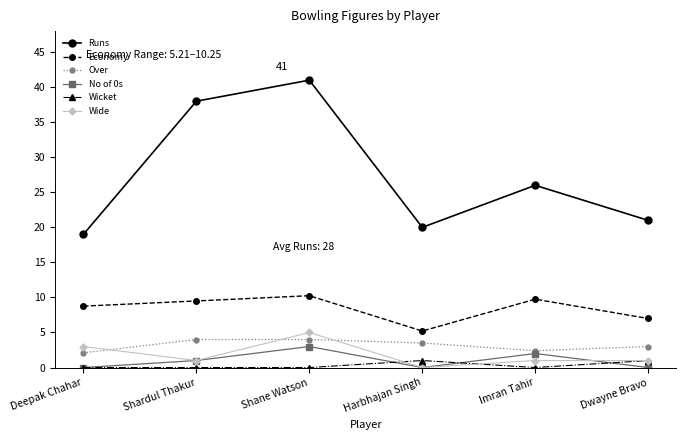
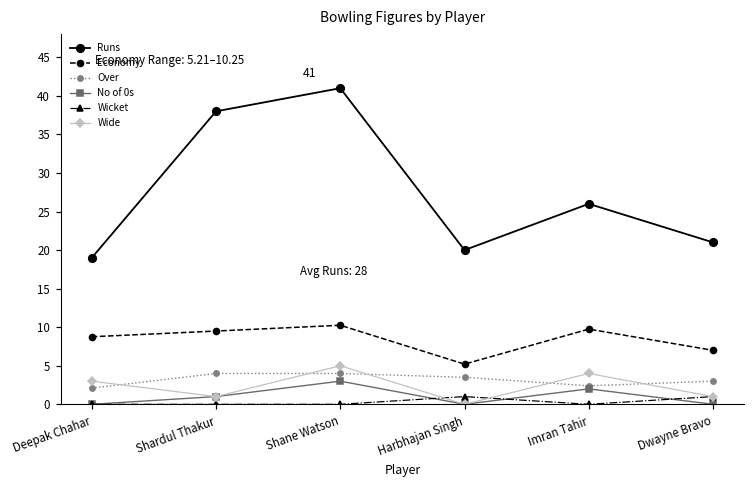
  {
    "Wide": {
      "Deepak Chahar": 3,
      "Shane Watson": 5,
-     "Imran Tahir": 1
+     "Imran Tahir": 4
    }
  }
